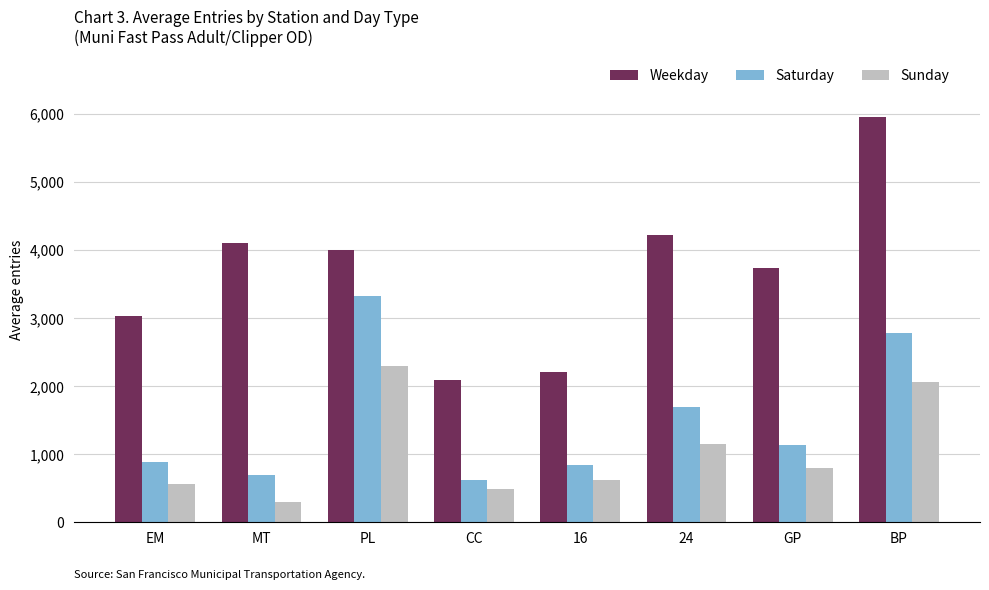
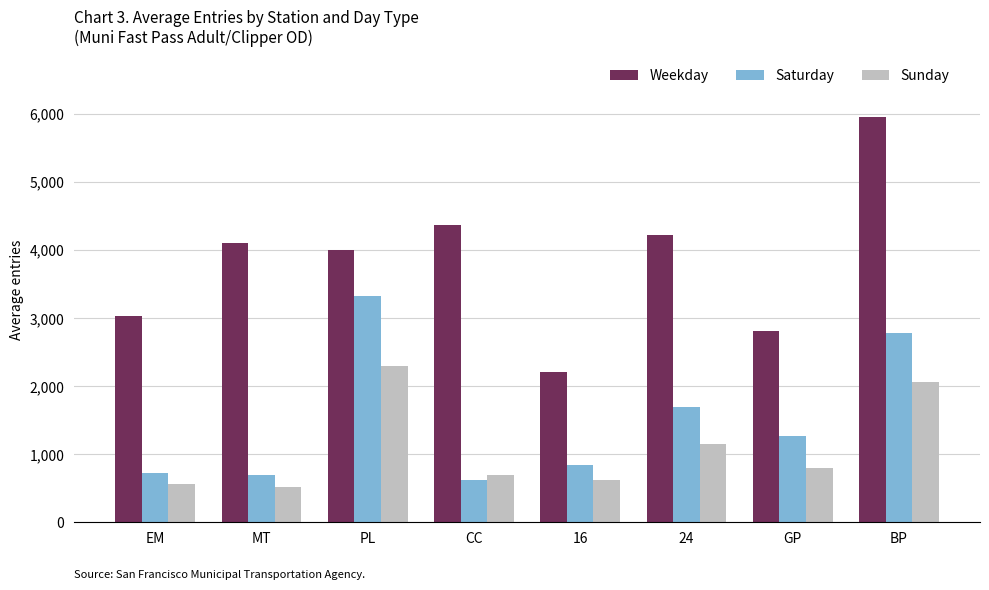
  {
    "Weekday": {
      "EM": "3,000",
      "MT": "4,100",
      "PL": "4,000",
-     "CC": "2,100",
+     "CC": "4,400",
      "16": "2,200",
      "24": "4,200",
-     "GP": "3,700",
+     "GP": "2,800",
      "BP": "6,000"
    },
    "Saturday": {
-     "EM": "900",
+     "EM": "700",
      "MT": "700",
      "PL": "3,300",
      "CC": "600",
      "16": "800",
      "24": "1,700",
-     "GP": "1,100",
+     "GP": "1,300",
      "BP": "2,800"
    },
    "Sunday": {
      "EM": "600",
-     "MT": "300",
+     "MT": "500",
      "PL": "2,300",
-     "CC": "500",
+     "CC": "700",
      "16": "600",
      "24": "1,200",
      "GP": "800",
      "BP": "2,100"
    }
  }
